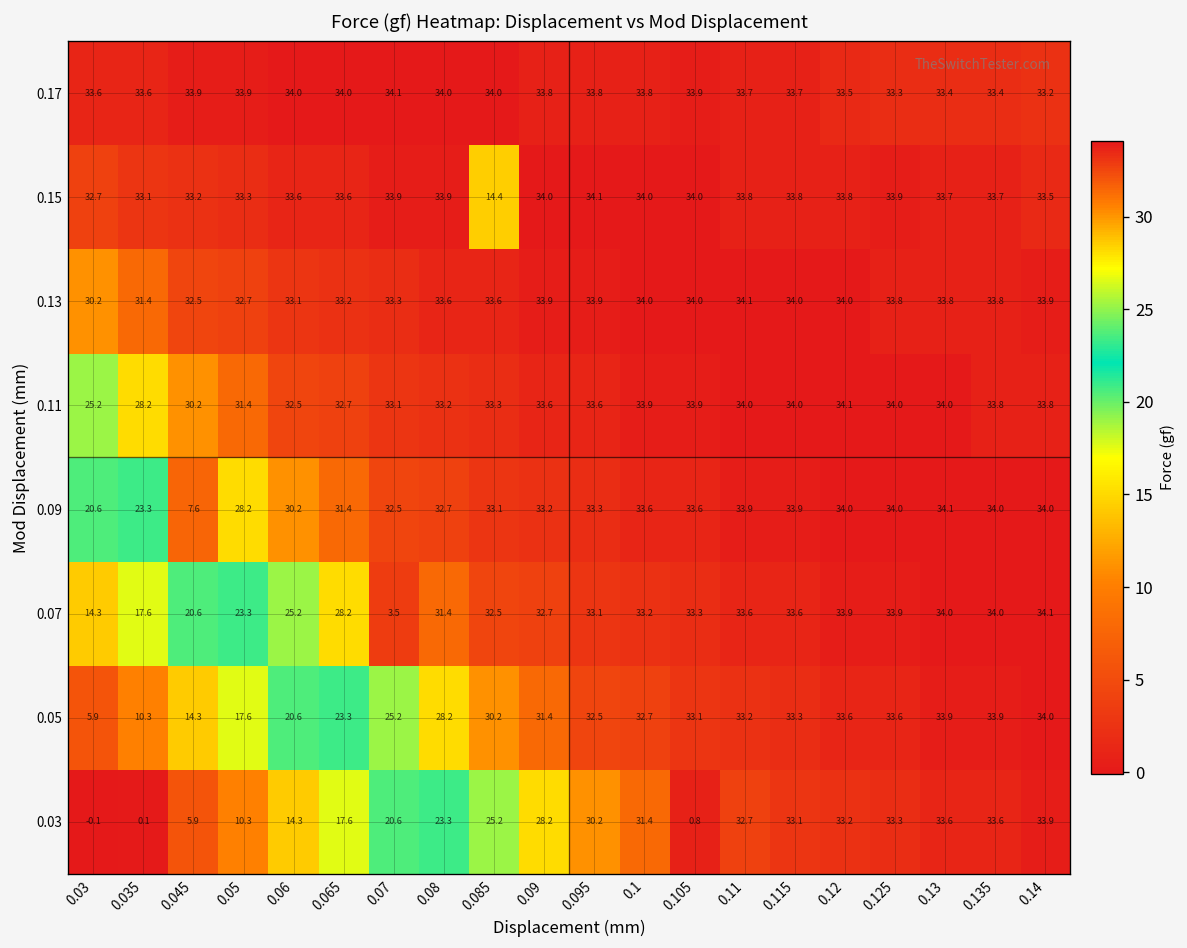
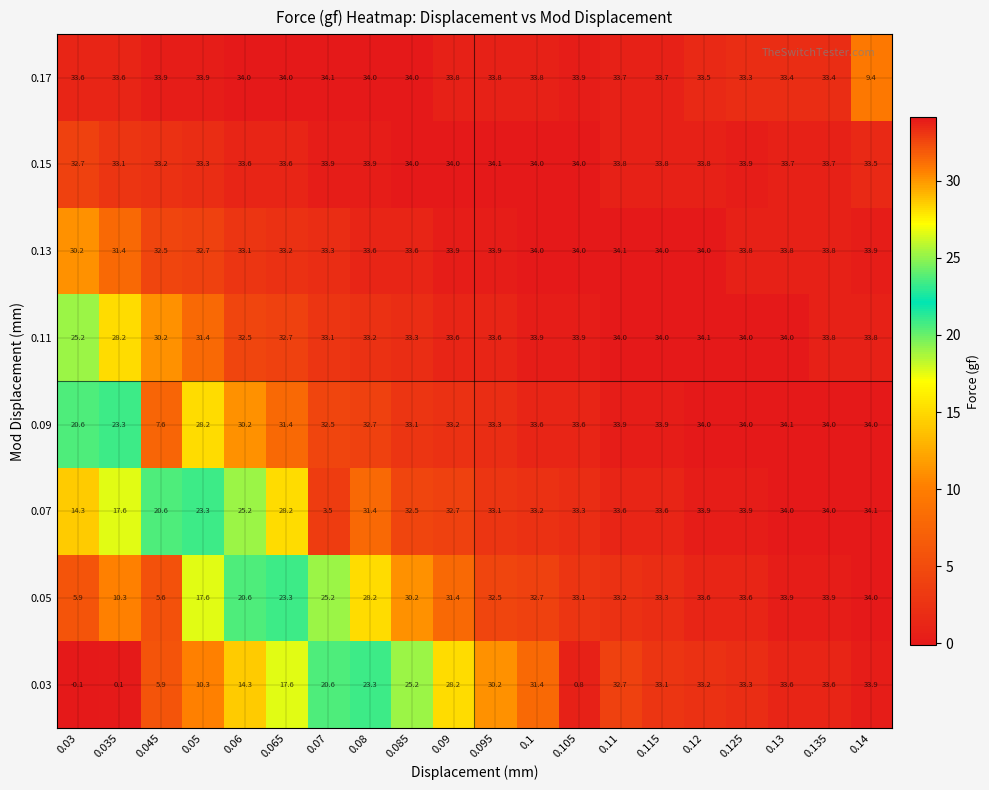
  {
    "0.17": {
      "0.03": 33.6,
      "0.035": 33.6,
      "0.045": 33.9,
      "0.05": 33.9,
      "0.06": 34.0,
      "0.065": 34.0,
      "0.07": 34.1,
      "0.08": 34.0,
      "0.085": 34.0,
      "0.09": 33.8,
      "0.095": 33.8,
      "0.1": 33.8,
      "0.105": 33.9,
      "0.11": 33.7,
      "0.115": 33.7,
      "0.12": 33.5,
      "0.125": 33.3,
      "0.13": 33.4,
-     "0.14": 33.2
+     "0.14": 9.4
    },
    "0.15": {
      "0.03": 32.7,
      "0.035": 33.1,
      "0.045": 33.2,
      "0.05": 33.3,
      "0.06": 33.6,
      "0.065": 33.6,
      "0.07": 33.9,
      "0.08": 33.9,
-     "0.085": 14.4,
+     "0.085": 34.0,
      "0.09": 34.0,
      "0.095": 34.1,
      "0.1": 34.0,
      "0.105": 34.0,
      "0.11": 33.8,
      "0.115": 33.8,
      "0.12": 33.8,
      "0.125": 33.9,
      "0.13": 33.7,
      "0.135": 33.7,
      "0.14": 33.5
    },
    "0.13": {
      "0.03": 30.2,
      "0.035": 31.4,
      "0.045": 32.5,
      "0.05": 32.7,
      "0.06": 33.1,
      "0.065": 33.2,
      "0.07": 33.3,
      "0.08": 33.6,
      "0.085": 33.6,
      "0.09": 33.9,
      "0.095": 33.9,
      "0.1": 34.0,
      "0.105": 34.0,
      "0.11": 34.1,
      "0.115": 34.0,
      "0.12": 34.0,
      "0.125": 33.8,
      "0.13": 33.8,
      "0.135": 33.8,
      "0.14": 33.9
    },
    "0.11": {
      "0.03": 25.2,
      "0.035": 28.2,
      "0.045": 30.2,
      "0.05": 31.4,
      "0.06": 32.5,
      "0.065": 32.7,
      "0.07": 33.1,
      "0.08": 33.2,
      "0.085": 33.3,
      "0.09": 33.6,
      "0.095": 33.6,
      "0.1": 33.9,
      "0.105": 33.9,
      "0.11": 34.0,
      "0.115": 34.0,
      "0.12": 34.1,
      "0.125": 34.0,
      "0.13": 34.0,
      "0.135": 33.8,
      "0.14": 33.8
    },
    "0.09": {
      "0.03": 20.6,
      "0.035": 23.3,
      "0.045": 7.6,
      "0.05": 28.2,
      "0.06": 30.2,
      "0.065": 31.4,
      "0.07": 32.5,
      "0.08": 32.7,
      "0.085": 33.1,
      "0.09": 33.2,
      "0.095": 33.3,
      "0.1": 33.6,
      "0.105": 33.6,
      "0.11": 33.9,
      "0.115": 33.9,
      "0.12": 34.0,
      "0.125": 34.0,
      "0.13": 34.1,
      "0.135": 34.0,
      "0.14": 34.0
    },
    "0.07": {
      "0.03": 14.3,
      "0.035": 17.6,
      "0.045": 20.6,
      "0.05": 23.3,
      "0.06": 25.2,
      "0.065": 28.2,
      "0.07": 3.5,
      "0.08": 31.4,
      "0.085": 32.5,
      "0.09": 32.7,
      "0.095": 33.1,
      "0.1": 33.2,
      "0.105": 33.3,
      "0.11": 33.6,
      "0.115": 33.6,
      "0.12": 33.9,
      "0.125": 33.9,
      "0.13": 34.0,
      "0.135": 34.0,
      "0.14": 34.1
    },
    "0.05": {
      "0.03": 5.9,
      "0.035": 10.3,
-     "0.045": 14.3,
+     "0.045": 5.6,
      "0.05": 17.6,
      "0.06": 20.6,
      "0.065": 23.3,
      "0.07": 25.2,
      "0.08": 28.2,
      "0.085": 30.2,
      "0.09": 31.4,
      "0.095": 32.5,
      "0.1": 32.7,
      "0.105": 33.1,
      "0.11": 33.2,
      "0.115": 33.3,
      "0.12": 33.6,
      "0.125": 33.6,
      "0.13": 33.9,
      "0.135": 33.9,
      "0.14": 34.0
    },
    "0.03": {
      "0.03": -0.1,
      "0.035": 0.1,
      "0.045": 5.9,
      "0.05": 10.3,
      "0.06": 14.3,
      "0.065": 17.6,
      "0.07": 20.6,
      "0.08": 23.3,
      "0.085": 25.2,
      "0.09": 28.2,
      "0.095": 30.2,
      "0.1": 31.4,
      "0.105": 0.8,
      "0.11": 32.7,
      "0.115": 33.1,
      "0.12": 33.2,
      "0.125": 33.3,
      "0.13": 33.6,
      "0.135": 33.6,
      "0.14": 33.9
    }
  }
